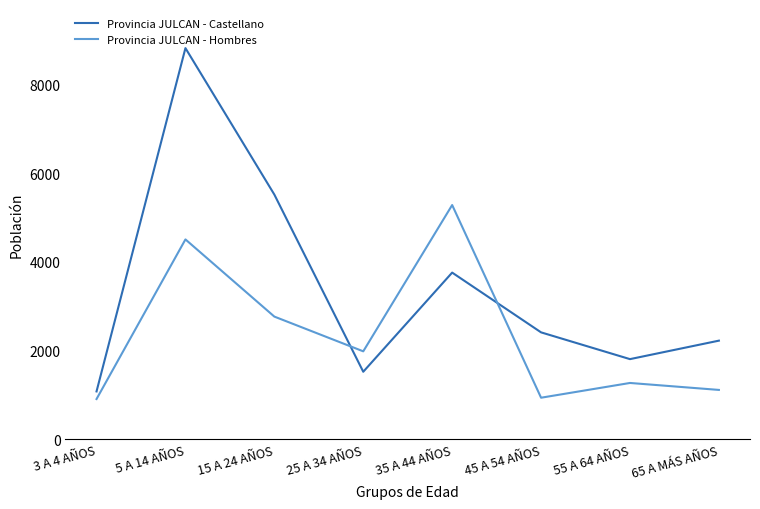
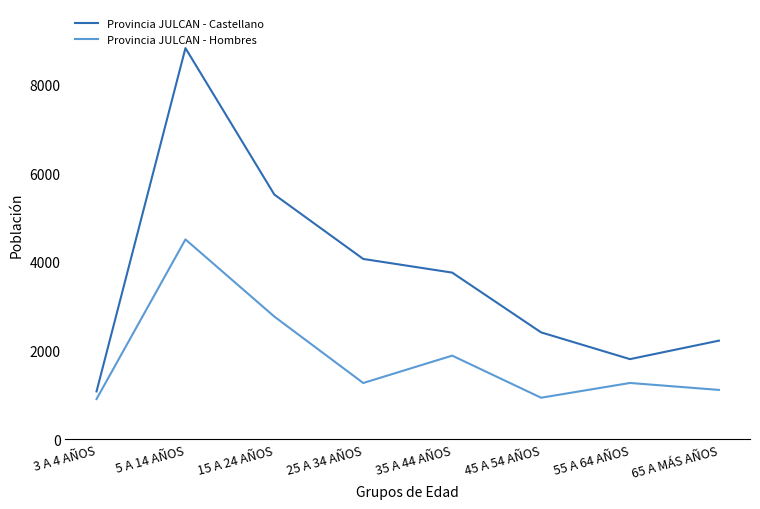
  {
    "Provincia JULCAN - Castellano": {
      "3 A 4 AÑOS": 1100,
      "5 A 14 AÑOS": 8800,
      "15 A 24 AÑOS": 5500,
-     "25 A 34 AÑOS": 1500,
+     "25 A 34 AÑOS": 4100,
      "35 A 44 AÑOS": 3800,
      "45 A 54 AÑOS": 2400,
      "55 A 64 AÑOS": 1800,
      "65 A MÁS AÑOS": 2200
    },
    "Provincia JULCAN - Hombres": {
      "3 A 4 AÑOS": 900,
      "5 A 14 AÑOS": 4500,
      "15 A 24 AÑOS": 2800,
-     "25 A 34 AÑOS": 2000,
-     "35 A 44 AÑOS": 5300,
+     "25 A 34 AÑOS": 1300,
+     "35 A 44 AÑOS": 1900,
      "45 A 54 AÑOS": 900,
      "55 A 64 AÑOS": 1300,
      "65 A MÁS AÑOS": 1100
    }
  }
